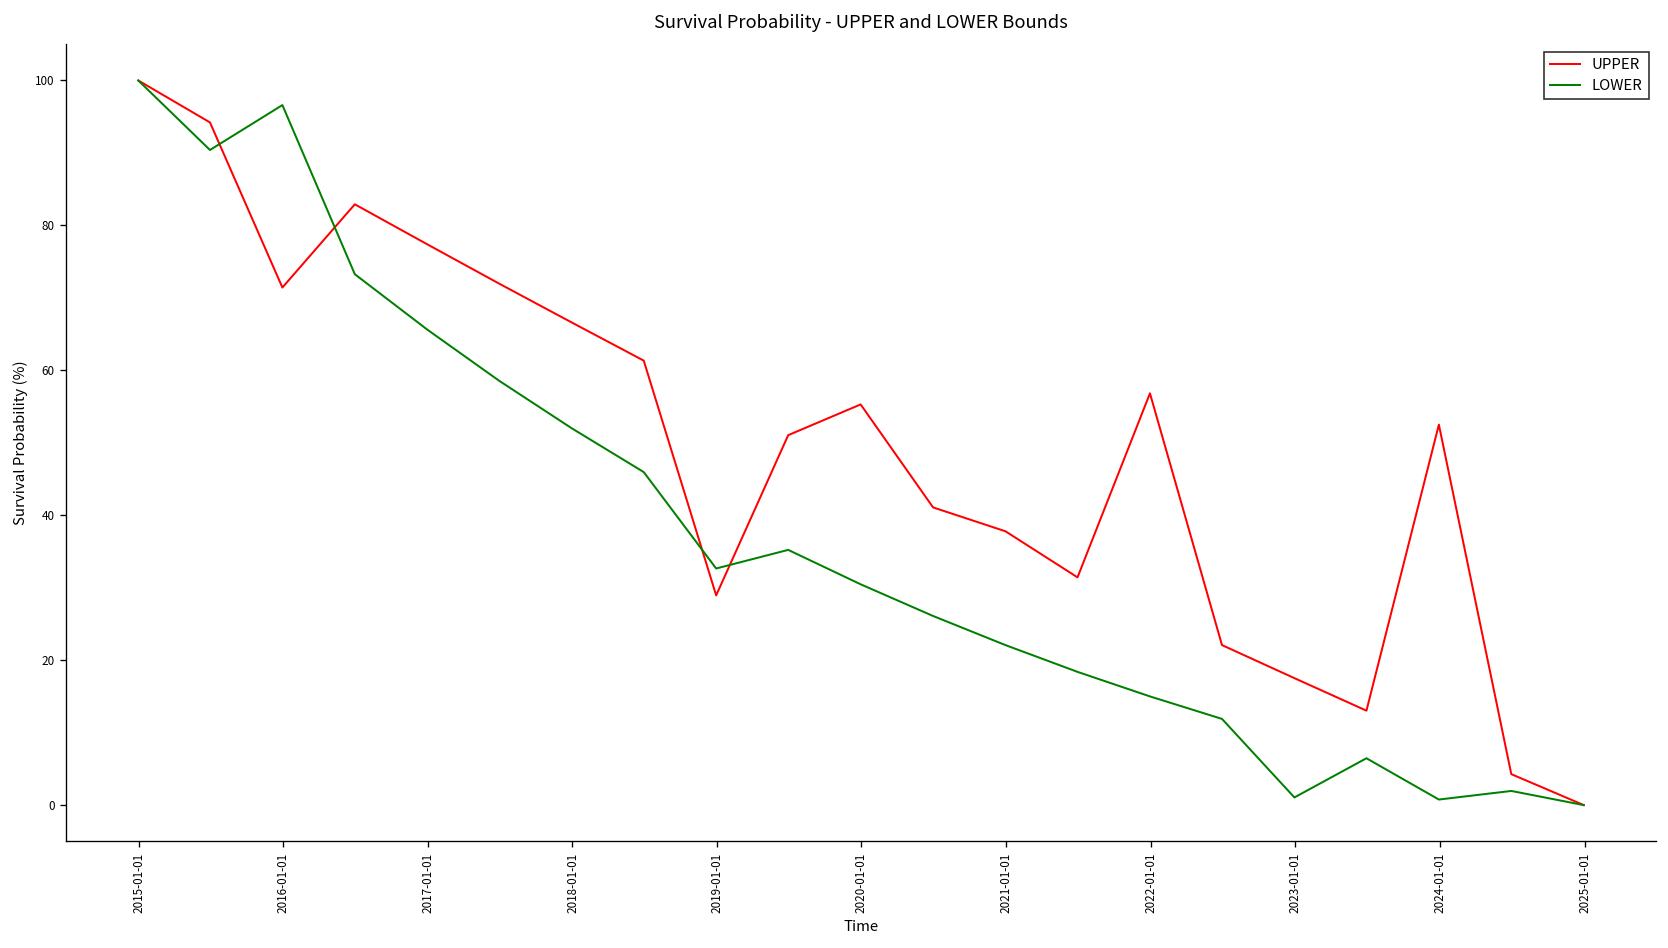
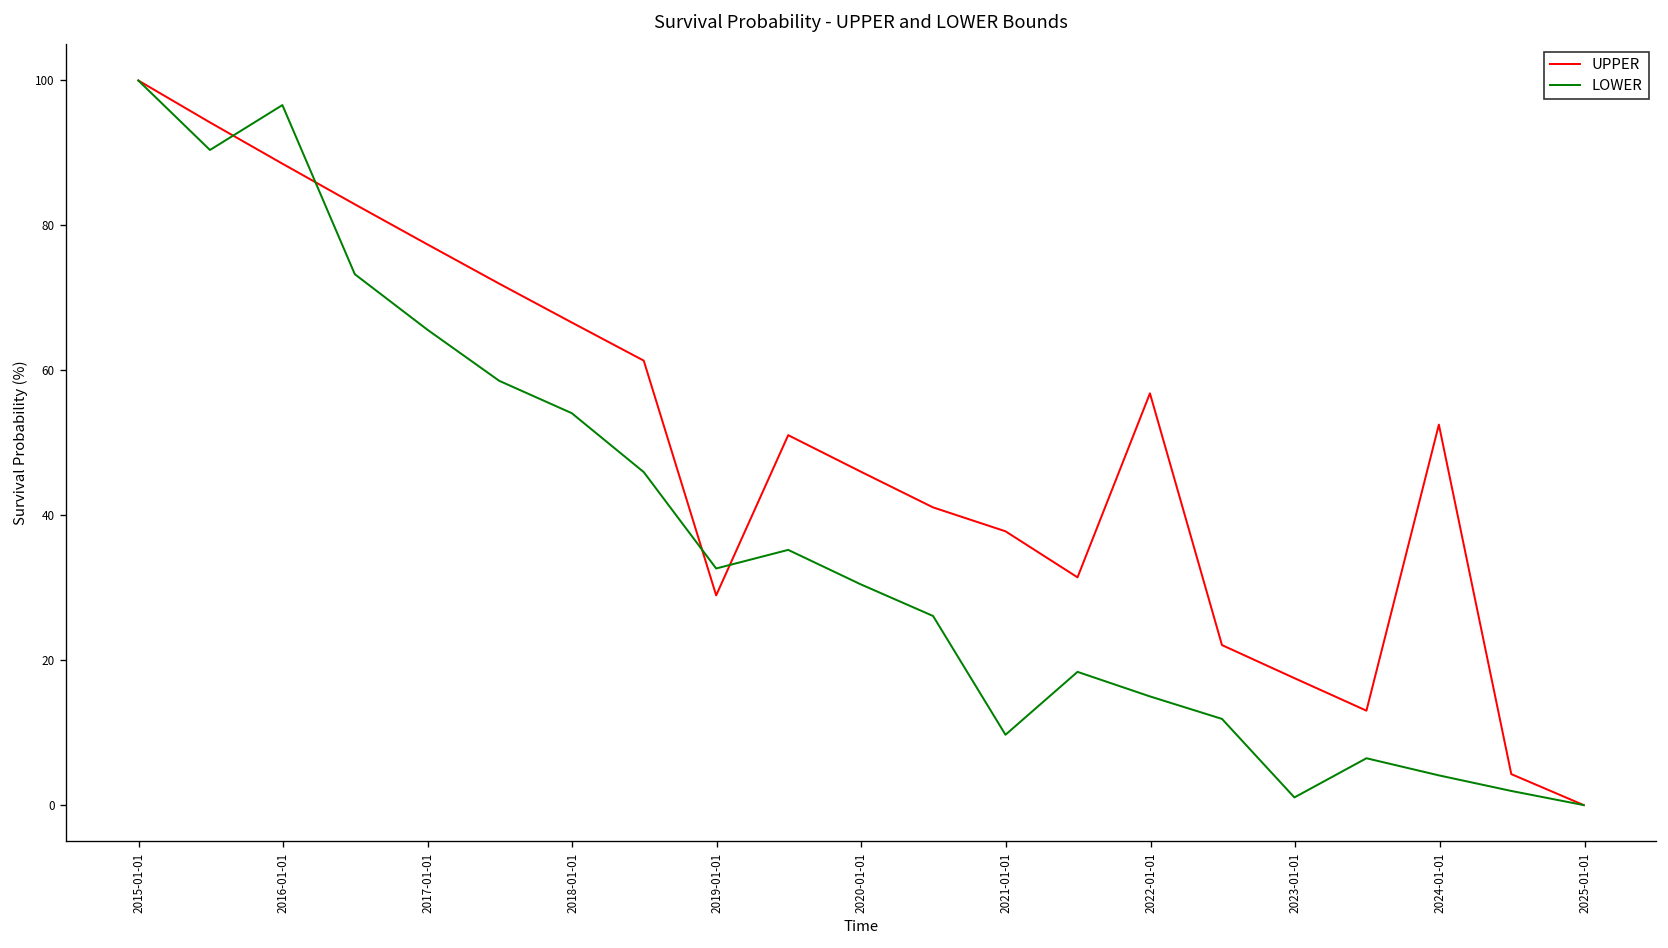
  {
    "UPPER": {
-     "2016-01-01": 71,
+     "2016-01-01": 89,
      "2017-01-01": 77,
      "2018-01-01": 67,
      "2019-01-01": 29,
-     "2020-01-01": 55,
+     "2020-01-01": 46,
      "2021-01-01": 38,
      "2022-01-01": 57,
      "2023-01-01": 18,
      "2024-01-01": 53
    },
    "LOWER": {
      "2016-01-01": 97,
      "2017-01-01": 66,
-     "2018-01-01": 52,
+     "2018-01-01": 54,
      "2019-01-01": 33,
      "2020-01-01": 30,
-     "2021-01-01": 22,
+     "2021-01-01": 10,
      "2022-01-01": 15,
      "2023-01-01": 1,
-     "2024-01-01": 1
+     "2024-01-01": 4
    }
  }
